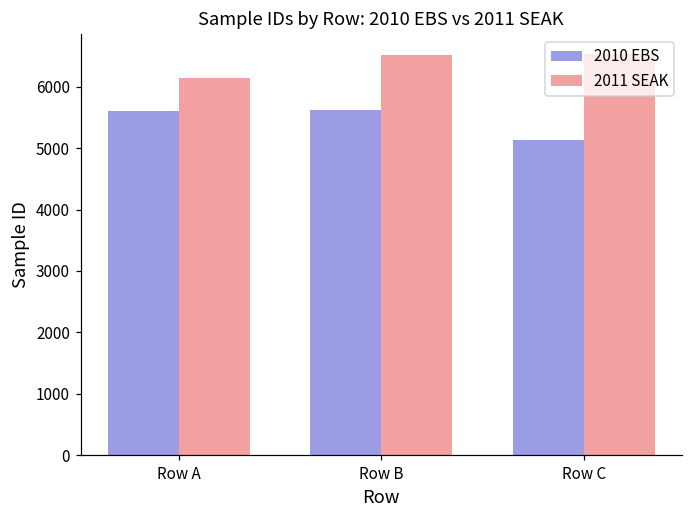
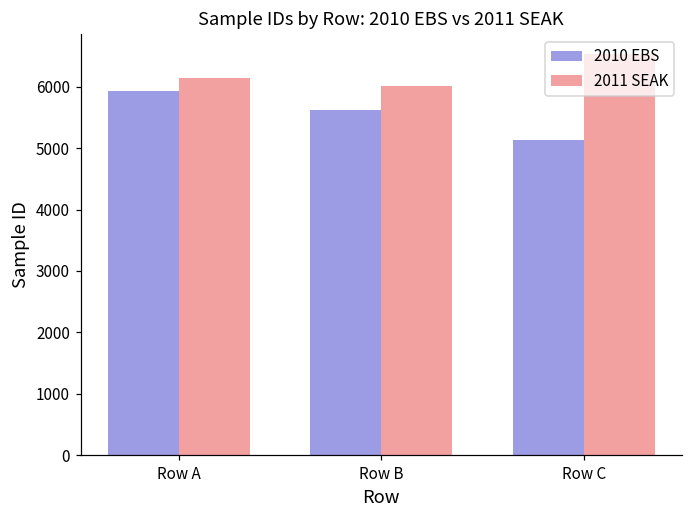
  {
    "2010 EBS": {
-     "Row A": 5600,
+     "Row A": 5900,
      "Row B": 5600,
      "Row C": 5100
    },
    "2011 SEAK": {
      "Row A": 6100,
-     "Row B": 6500
+     "Row B": 6000
    }
  }
